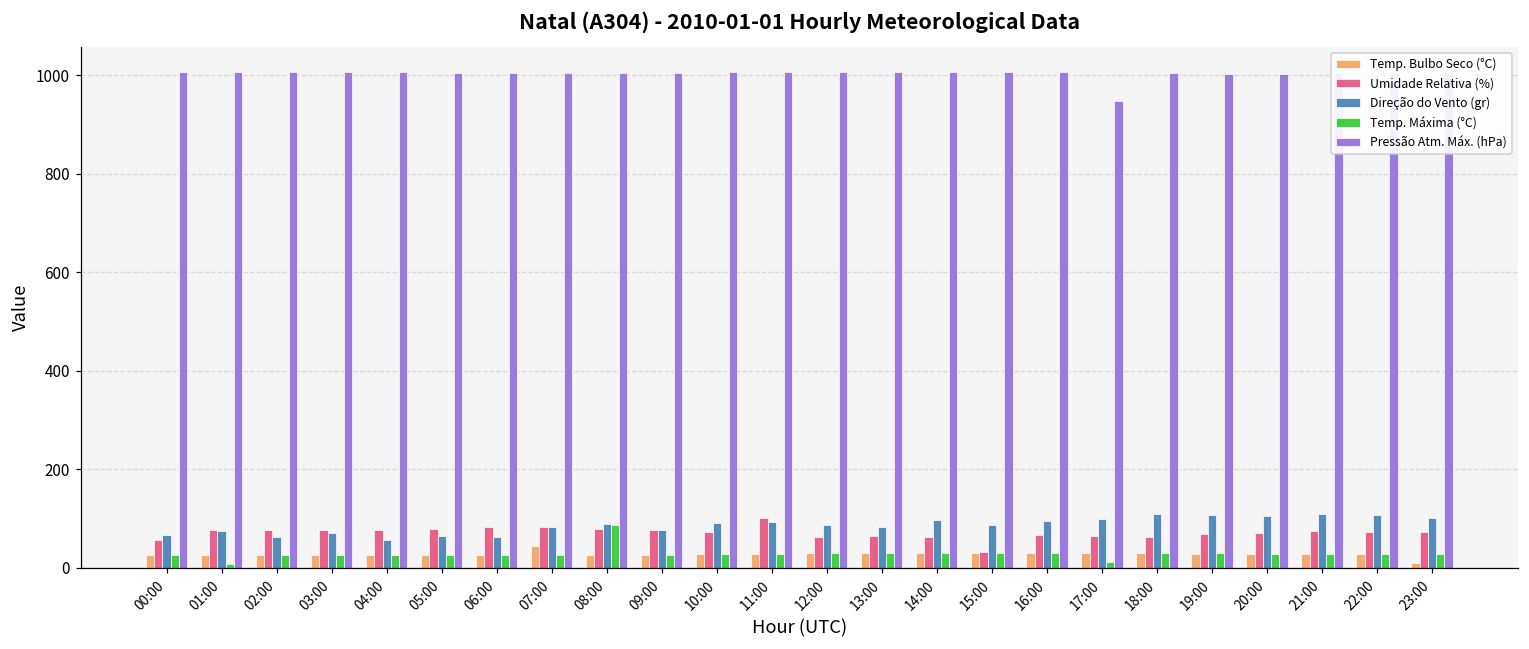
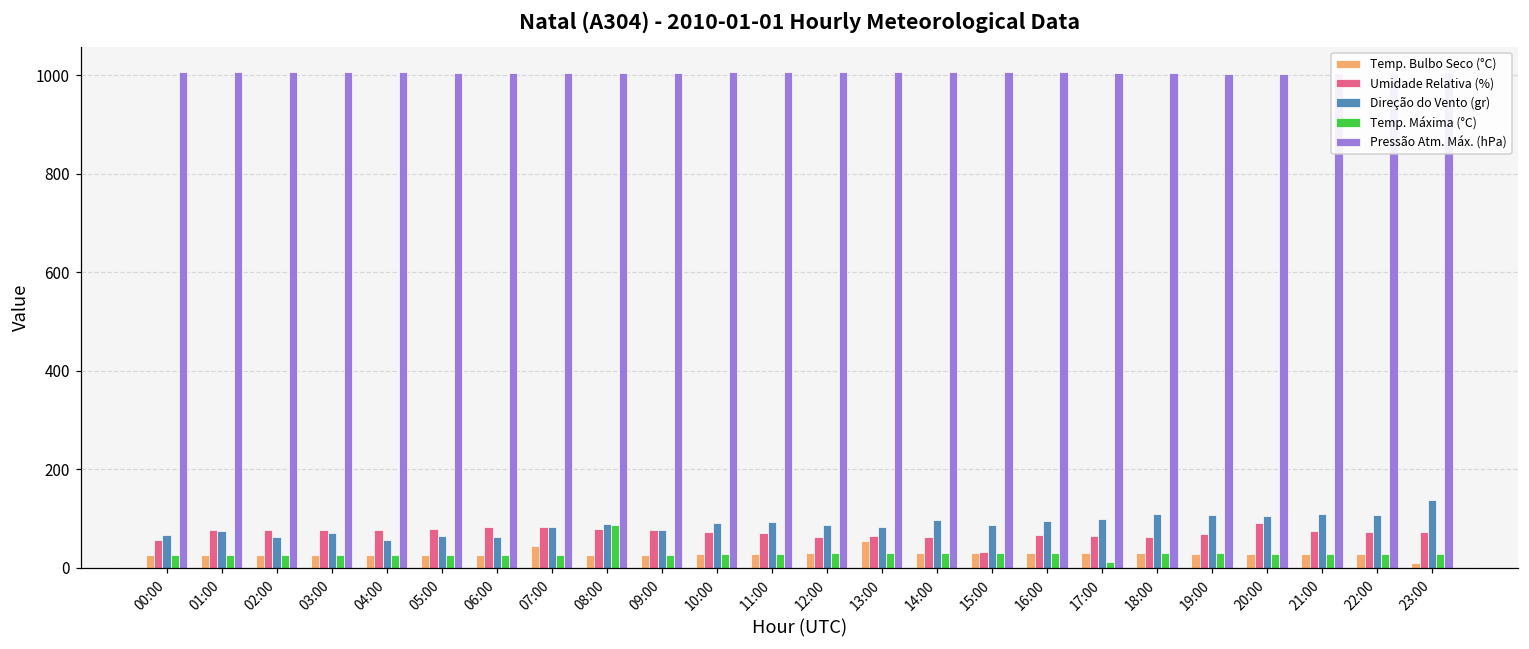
  {
    "Temp. Bulbo Seco (°C)": {
      "00:00": 30,
      "01:00": 30,
      "02:00": 30,
      "03:00": 30,
      "04:00": 30,
      "05:00": 30,
      "06:00": 30,
      "07:00": 40,
      "08:00": 30,
      "09:00": 30,
      "10:00": 30,
      "11:00": 30,
      "12:00": 30,
-     "13:00": 30,
+     "13:00": 50,
      "14:00": 30,
      "15:00": 30,
      "16:00": 30,
      "17:00": 30,
      "18:00": 30,
      "19:00": 30,
      "20:00": 30,
      "21:00": 30,
      "22:00": 30,
      "23:00": 10
    },
    "Umidade Relativa (%)": {
      "00:00": 60,
      "01:00": 80,
      "02:00": 80,
      "03:00": 80,
      "04:00": 80,
      "05:00": 80,
      "06:00": 80,
      "07:00": 80,
      "08:00": 80,
      "09:00": 80,
      "10:00": 70,
-     "11:00": 100,
+     "11:00": 70,
      "12:00": 60,
      "13:00": 60,
      "14:00": 60,
      "15:00": 30,
      "16:00": 70,
      "17:00": 60,
      "18:00": 60,
      "19:00": 70,
-     "20:00": 70,
+     "20:00": 90,
      "21:00": 80,
      "22:00": 70,
      "23:00": 70
    },
    "Direção do Vento (gr)": {
      "00:00": 70,
      "01:00": 80,
      "02:00": 60,
      "03:00": 70,
      "04:00": 60,
      "05:00": 70,
      "06:00": 60,
      "07:00": 80,
      "08:00": 90,
      "09:00": 80,
      "10:00": 90,
      "11:00": 90,
      "12:00": 90,
      "13:00": 80,
      "14:00": 100,
      "15:00": 90,
      "16:00": 100,
      "17:00": 100,
      "18:00": 110,
      "19:00": 110,
      "20:00": 110,
      "21:00": 110,
      "22:00": 110,
-     "23:00": 100
+     "23:00": 140
    },
    "Temp. Máxima (°C)": {
      "00:00": 30,
-     "01:00": 10,
+     "01:00": 30,
      "02:00": 30,
      "03:00": 30,
      "04:00": 30,
      "05:00": 30,
      "06:00": 30,
      "07:00": 30,
      "08:00": 90,
      "09:00": 30,
      "10:00": 30,
      "11:00": 30,
      "12:00": 30,
      "13:00": 30,
      "14:00": 30,
      "15:00": 30,
      "16:00": 30,
      "17:00": 10,
      "18:00": 30,
      "19:00": 30,
      "20:00": 30,
      "21:00": 30,
      "22:00": 30,
      "23:00": 30
    },
    "Pressão Atm. Máx. (hPa)": {
      "00:00": 1010,
      "01:00": 1010,
      "02:00": 1010,
      "03:00": 1010,
      "04:00": 1010,
      "05:00": 1010,
      "06:00": 1010,
      "07:00": 1000,
      "08:00": 1010,
      "09:00": 1010,
      "10:00": 1010,
      "11:00": 1010,
      "12:00": 1010,
      "13:00": 1010,
      "14:00": 1010,
      "15:00": 1010,
      "16:00": 1010,
-     "17:00": 950,
+     "17:00": 1010,
      "18:00": 1000,
      "19:00": 1000,
      "20:00": 1000
    }
  }
